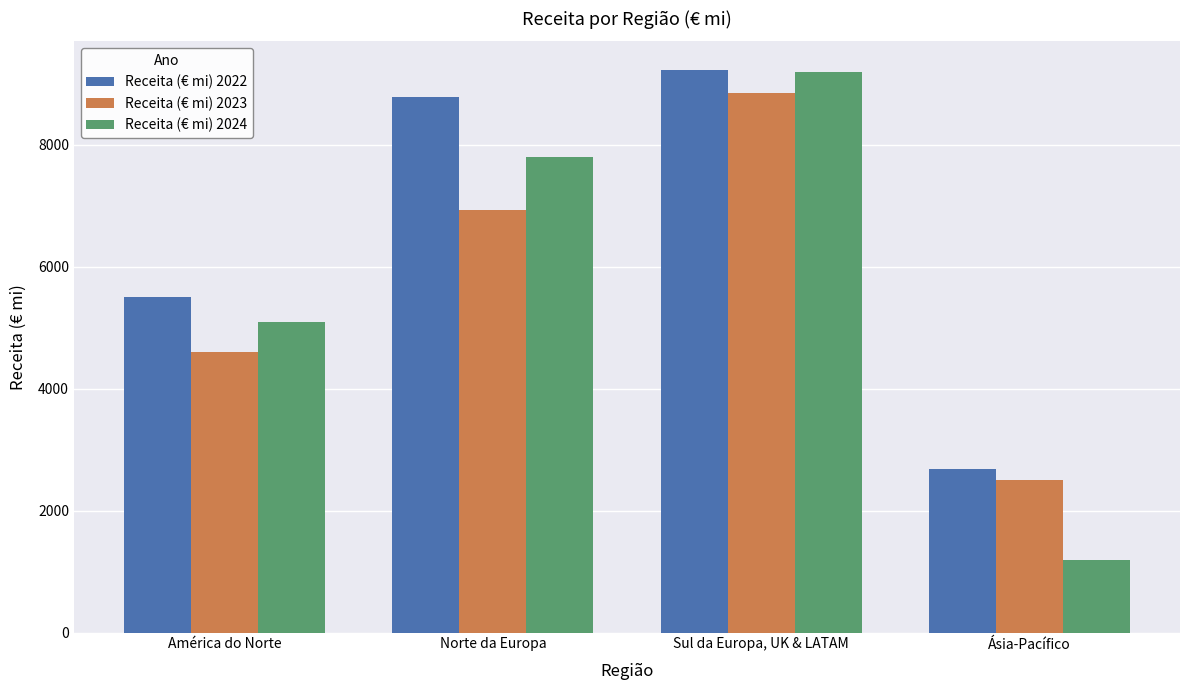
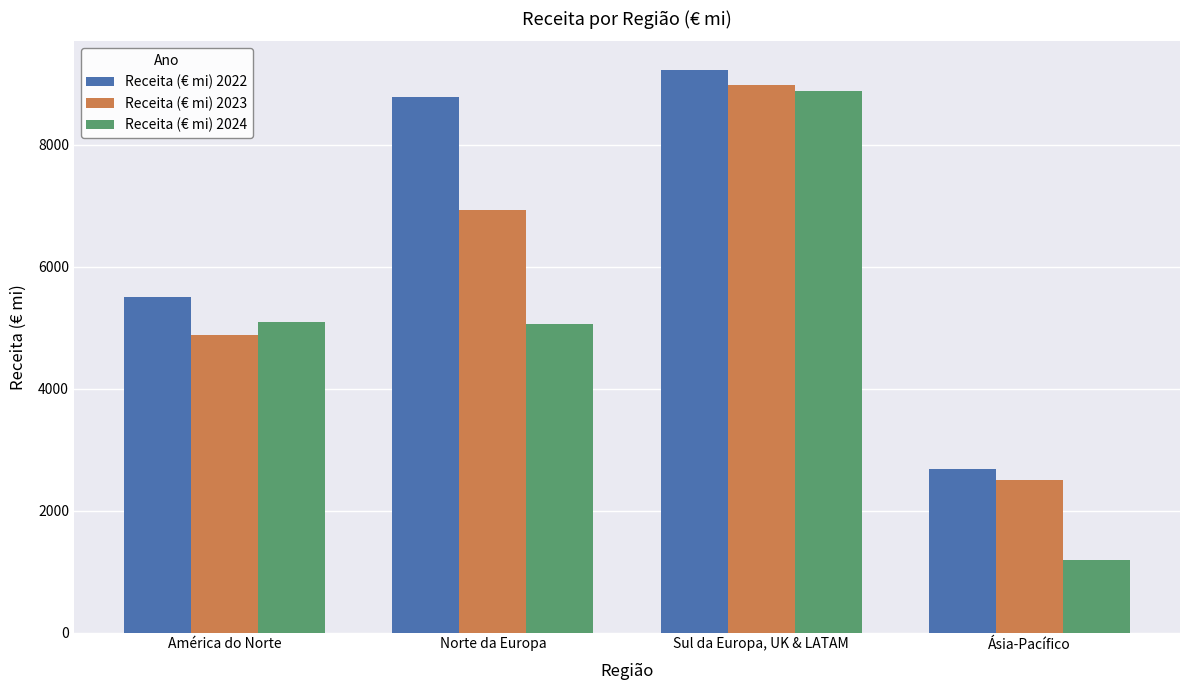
  {
    "Receita (€ mi) 2022": {
      "América do Norte": 5500,
      "Norte da Europa": 8800,
      "Sul da Europa, UK & LATAM": 9200,
      "Ásia-Pacífico": 2700
    },
    "Receita (€ mi) 2023": {
-     "América do Norte": 4600,
+     "América do Norte": 4900,
      "Norte da Europa": 6900,
-     "Sul da Europa, UK & LATAM": 8800,
+     "Sul da Europa, UK & LATAM": 9000,
      "Ásia-Pacífico": 2500
    },
    "Receita (€ mi) 2024": {
      "América do Norte": 5100,
-     "Norte da Europa": 7800,
-     "Sul da Europa, UK & LATAM": 9200,
+     "Norte da Europa": 5100,
+     "Sul da Europa, UK & LATAM": 8900,
      "Ásia-Pacífico": 1200
    }
  }
